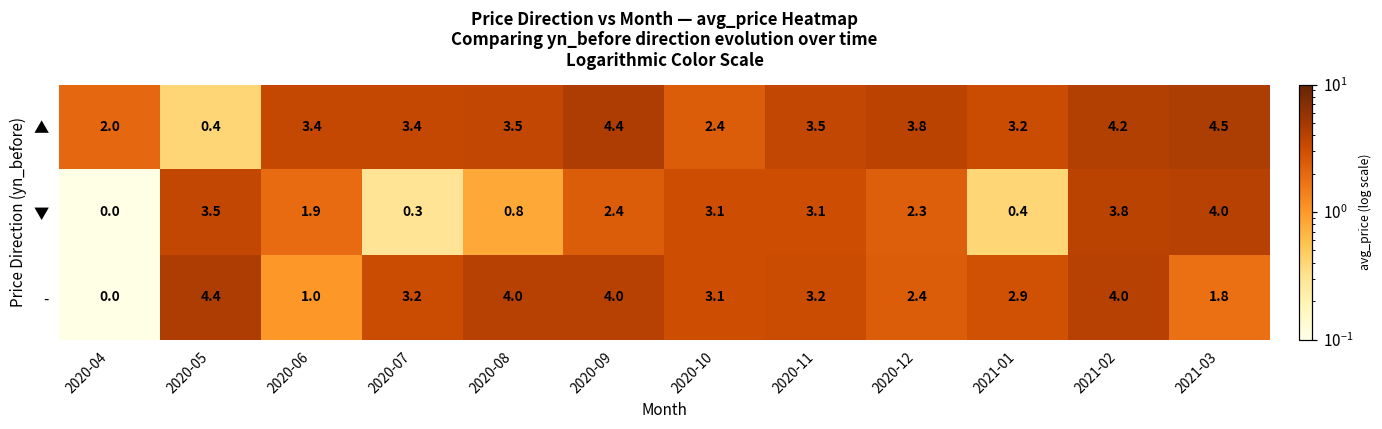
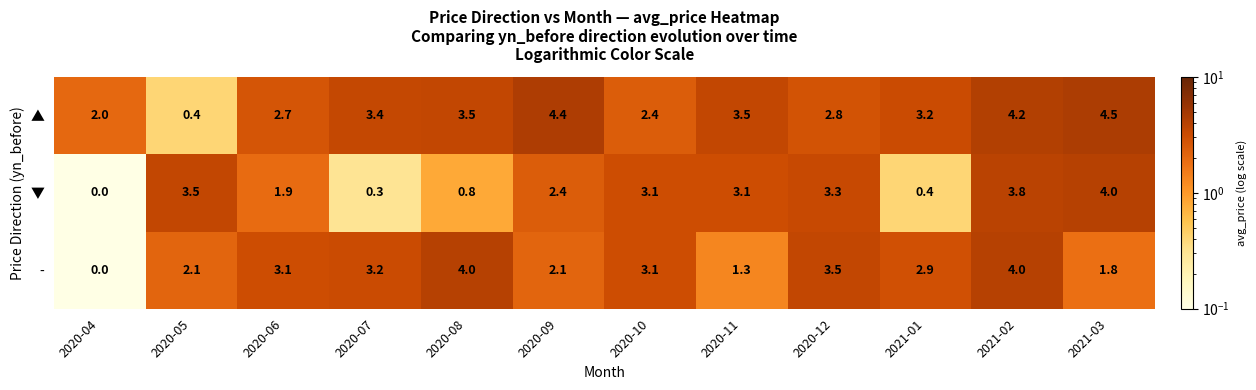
  {
    "▲": {
      "2020-04": 2.0,
      "2020-05": 0.4,
-     "2020-06": 3.4,
+     "2020-06": 2.7,
      "2020-07": 3.4,
      "2020-08": 3.5,
      "2020-09": 4.4,
      "2020-10": 2.4,
      "2020-11": 3.5,
-     "2020-12": 3.8,
+     "2020-12": 2.8,
      "2021-01": 3.2,
      "2021-02": 4.2,
      "2021-03": 4.5
    },
    "▼": {
      "2020-04": 0.0,
      "2020-05": 3.5,
      "2020-06": 1.9,
      "2020-07": 0.3,
      "2020-08": 0.8,
      "2020-09": 2.4,
      "2020-10": 3.1,
      "2020-11": 3.1,
-     "2020-12": 2.3,
+     "2020-12": 3.3,
      "2021-01": 0.4,
      "2021-02": 3.8,
      "2021-03": 4.0
    },
    "-": {
      "2020-04": 0.0,
-     "2020-05": 4.4,
-     "2020-06": 1.0,
+     "2020-05": 2.1,
+     "2020-06": 3.1,
      "2020-07": 3.2,
      "2020-08": 4.0,
-     "2020-09": 4.0,
+     "2020-09": 2.1,
      "2020-10": 3.1,
-     "2020-11": 3.2,
-     "2020-12": 2.4,
+     "2020-11": 1.3,
+     "2020-12": 3.5,
      "2021-01": 2.9,
      "2021-02": 4.0,
      "2021-03": 1.8
    }
  }
